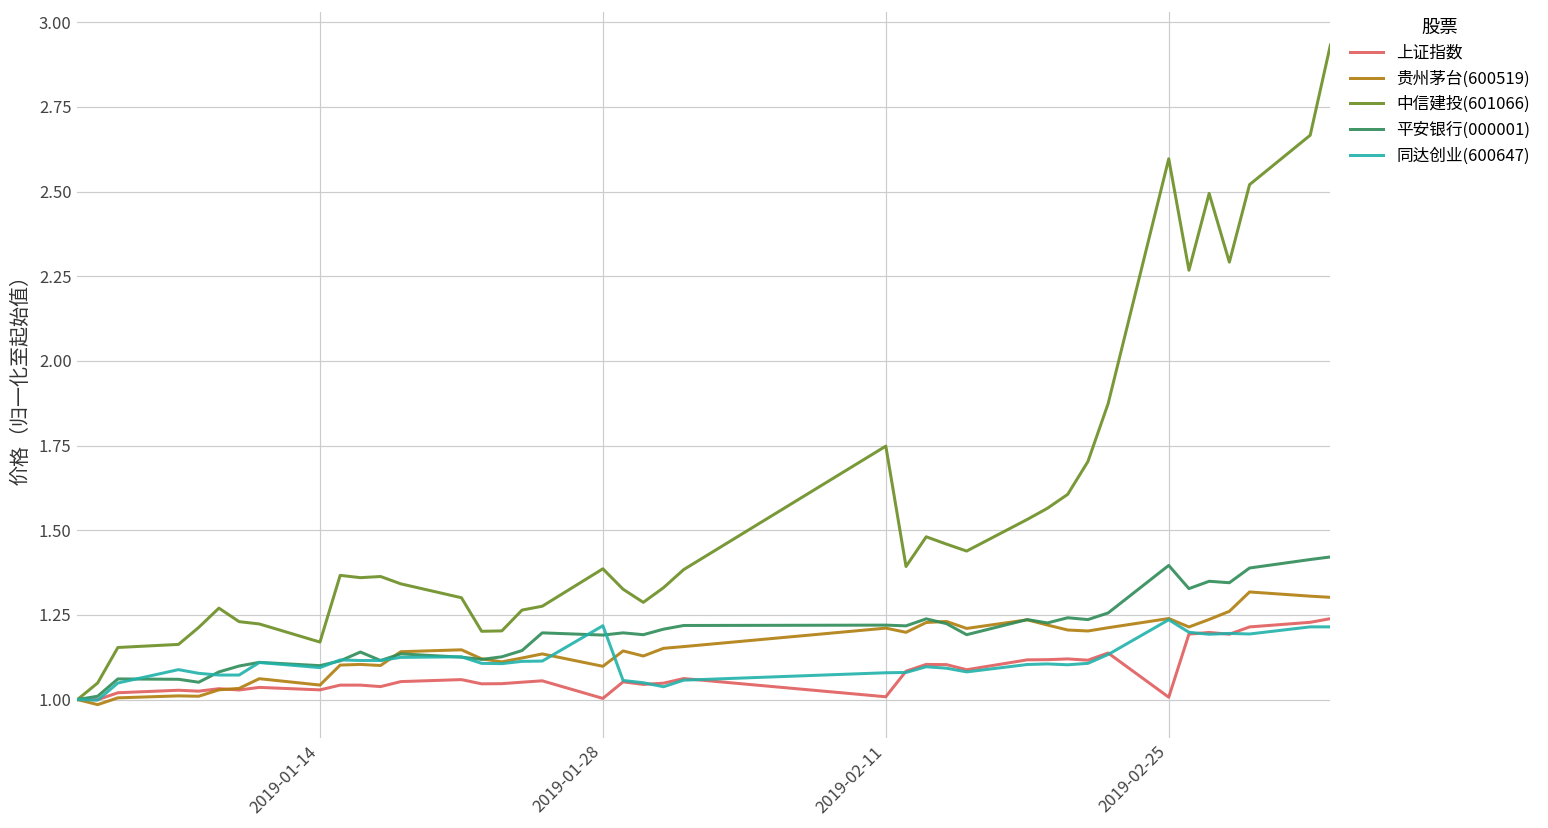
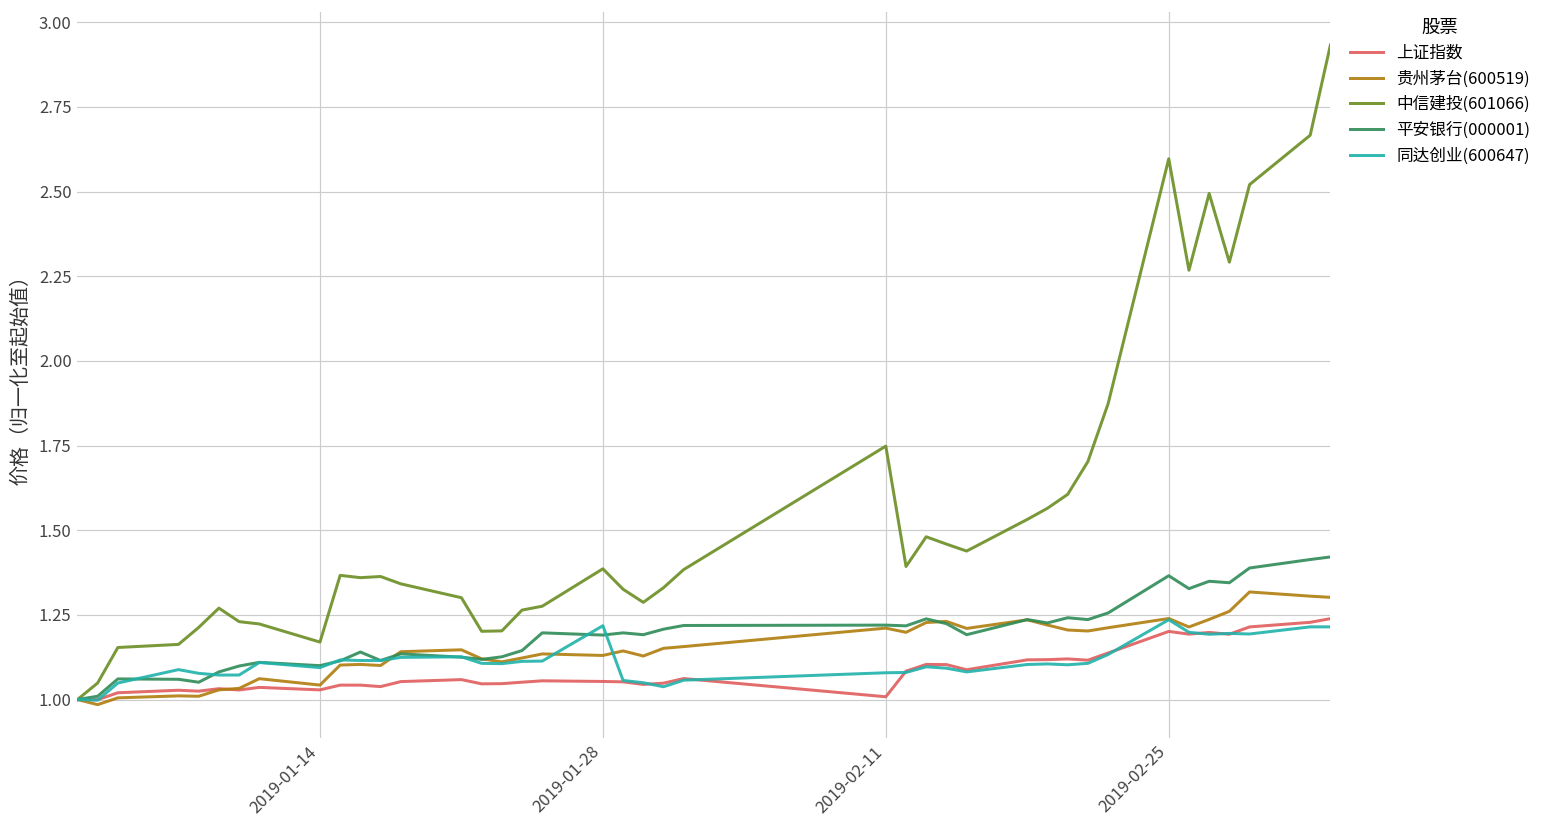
  {
    "上证指数": {
      "2019-01-14": 1.03,
-     "2019-01-28": 1.00,
+     "2019-01-28": 1.05,
      "2019-02-11": 1.01,
-     "2019-02-25": 1.01
+     "2019-02-25": 1.20
    },
    "贵州茅台(600519)": {
      "2019-01-14": 1.04,
-     "2019-01-28": 1.10
+     "2019-01-28": 1.13
    },
    "中信建投(601066)": {
      "2019-01-14": 1.17,
      "2019-01-28": 1.39,
      "2019-02-11": 1.75,
      "2019-02-25": 2.60
    },
    "平安银行(000001)": {
      "2019-01-28": 1.19,
-     "2019-02-25": 1.40
+     "2019-02-25": 1.37
    },
    "同达创业(600647)": {
      "2019-01-28": 1.22,
      "2019-02-11": 1.08
    }
  }
